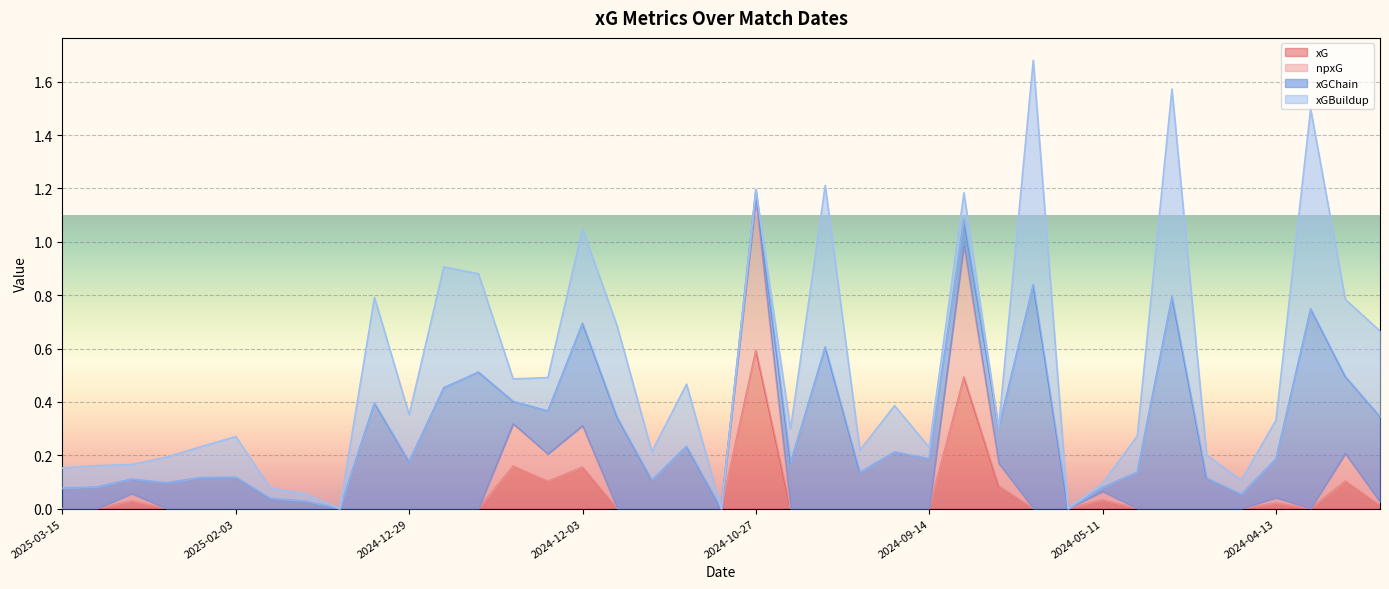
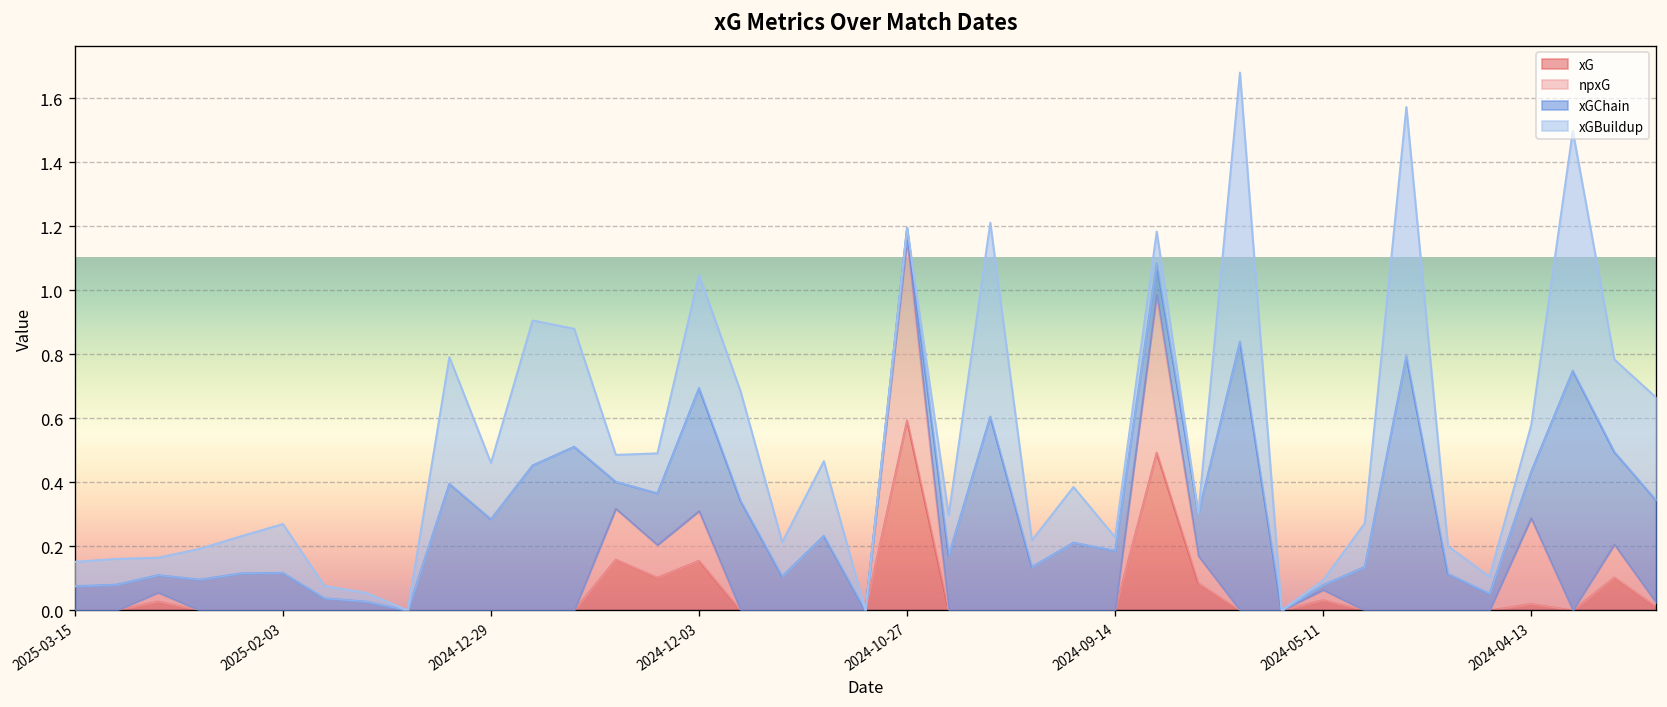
  {
    "xG": {
      "2024-12-03": 0.16,
      "2024-10-27": 0.59,
      "2024-05-11": 0.03,
      "2024-04-13": 0.02
    },
    "npxG": {
      "2024-12-03": 0.16,
      "2024-10-27": 0.56,
      "2024-05-11": 0.03,
-     "2024-04-13": 0.02
+     "2024-04-13": 0.27
    },
    "xGChain": {
      "2025-03-15": 0.08,
      "2025-02-03": 0.12,
-     "2024-12-29": 0.18,
+     "2024-12-29": 0.28,
      "2024-12-03": 0.38,
      "2024-09-14": 0.19,
      "2024-05-11": 0.02,
      "2024-04-13": 0.15
    },
    "xGBuildup": {
      "2025-03-15": 0.08,
      "2025-02-03": 0.15,
      "2024-12-29": 0.18,
      "2024-12-03": 0.35,
      "2024-09-14": 0.04,
      "2024-05-11": 0.02,
      "2024-04-13": 0.15
    }
  }
